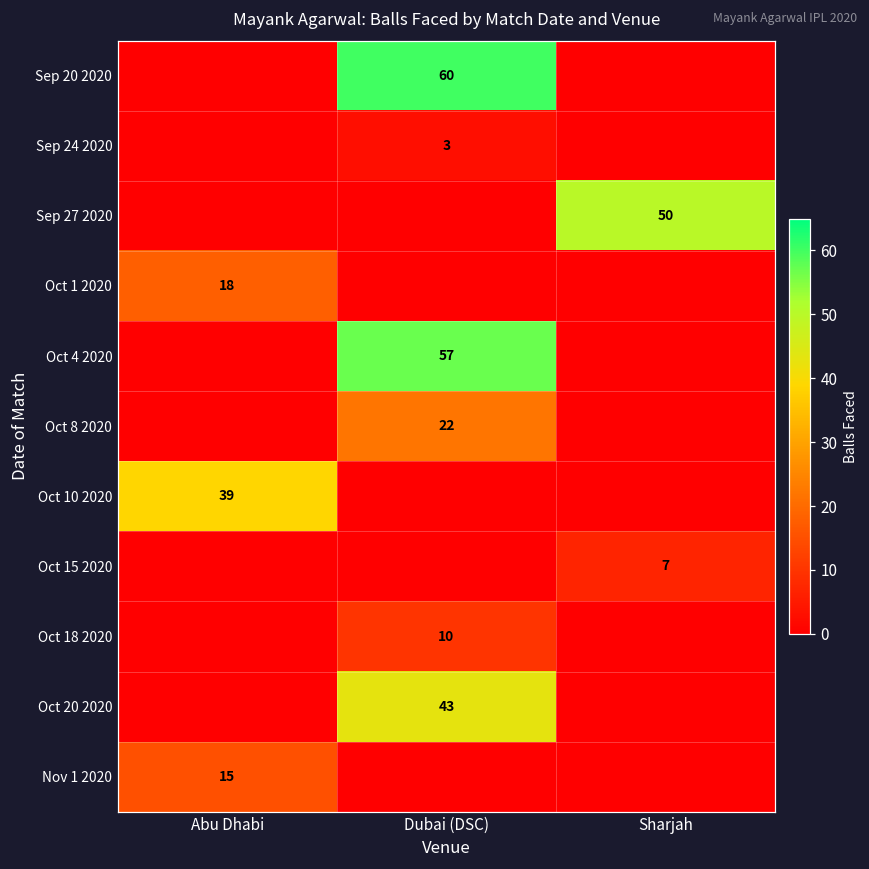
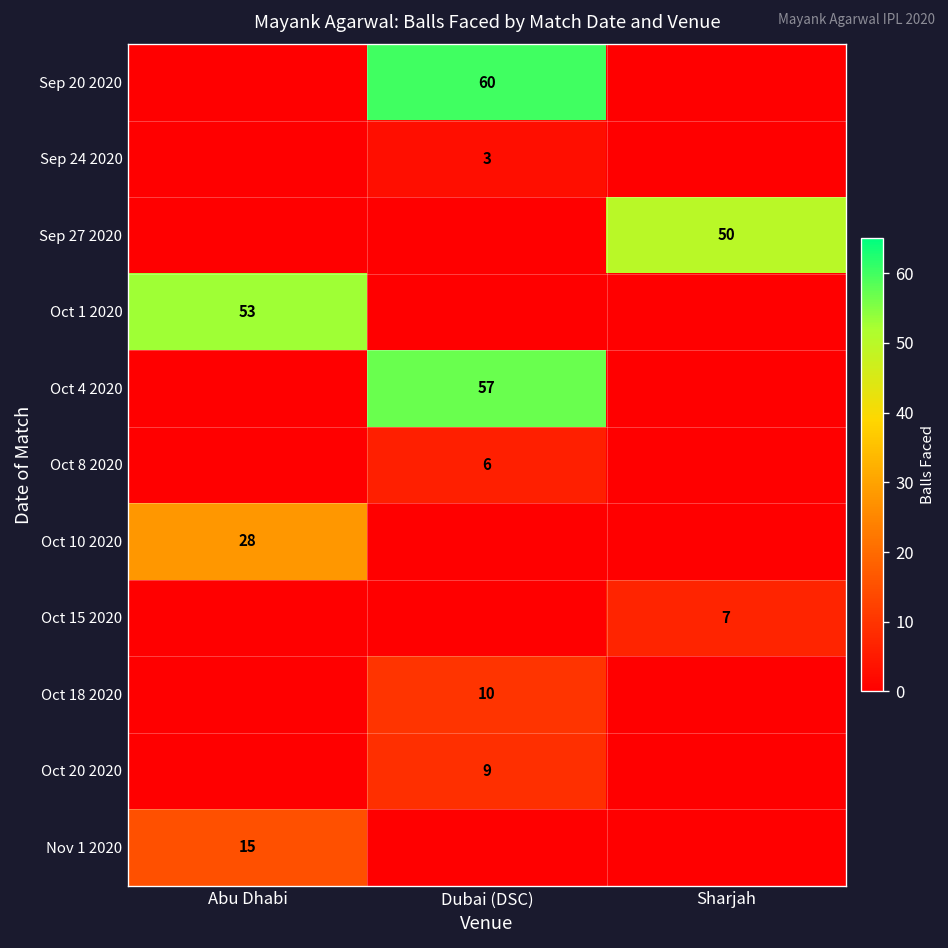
  {
    "Sep 20 2020": {
      "Dubai (DSC)": 60
    },
    "Sep 24 2020": {
      "Dubai (DSC)": 3
    },
    "Sep 27 2020": {
      "Sharjah": 50
    },
    "Oct 1 2020": {
-     "Abu Dhabi": 18
+     "Abu Dhabi": 53
    },
    "Oct 4 2020": {
      "Dubai (DSC)": 57
    },
    "Oct 8 2020": {
-     "Dubai (DSC)": 22
+     "Dubai (DSC)": 6
    },
    "Oct 10 2020": {
-     "Abu Dhabi": 39
+     "Abu Dhabi": 28
    },
    "Oct 15 2020": {
      "Sharjah": 7
    },
    "Oct 18 2020": {
      "Dubai (DSC)": 10
    },
    "Oct 20 2020": {
-     "Dubai (DSC)": 43
+     "Dubai (DSC)": 9
    },
    "Nov 1 2020": {
      "Abu Dhabi": 15
    }
  }
